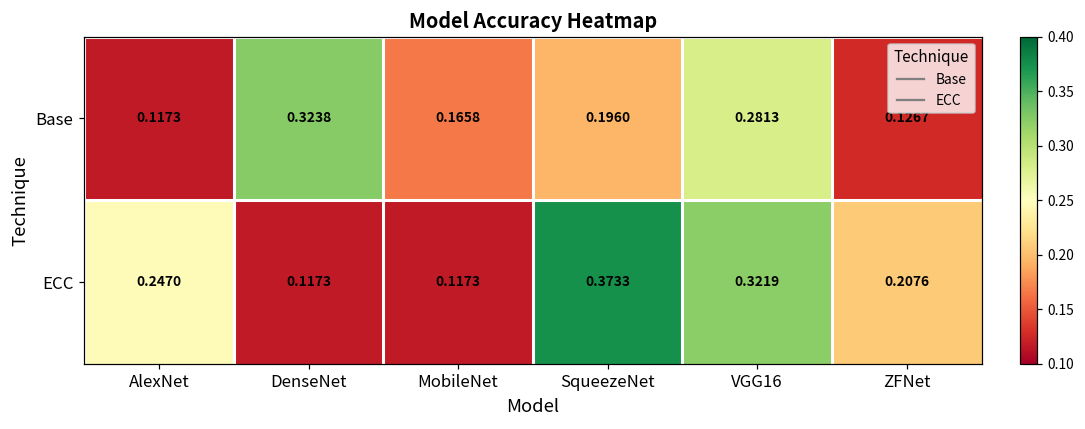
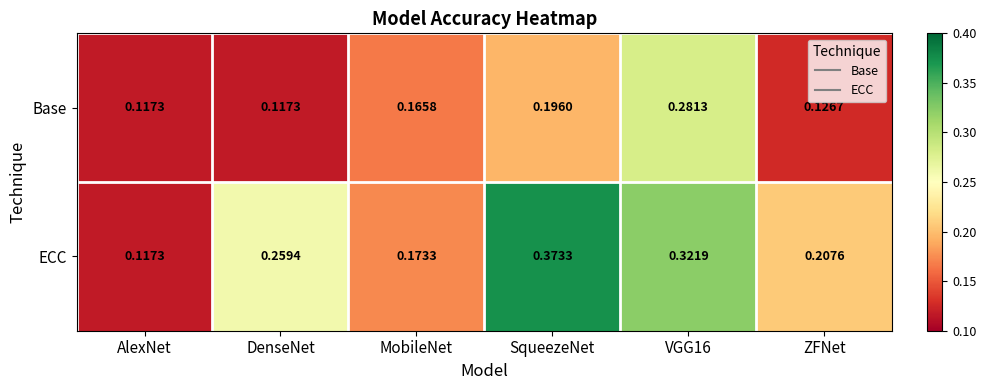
  {
    "Base": {
      "AlexNet": 0.1173,
-     "DenseNet": 0.3238,
+     "DenseNet": 0.1173,
      "MobileNet": 0.1658,
      "SqueezeNet": 0.1960,
      "VGG16": 0.2813
    },
    "ECC": {
-     "AlexNet": 0.2470,
-     "DenseNet": 0.1173,
-     "MobileNet": 0.1173,
+     "AlexNet": 0.1173,
+     "DenseNet": 0.2594,
+     "MobileNet": 0.1733,
      "SqueezeNet": 0.3733,
      "VGG16": 0.3219,
      "ZFNet": 0.2076
    }
  }
